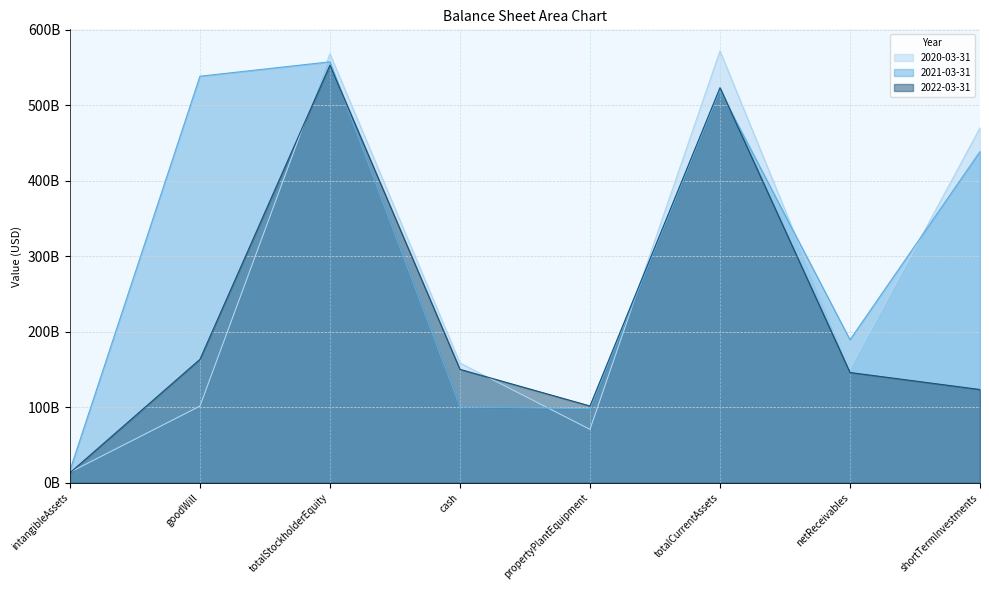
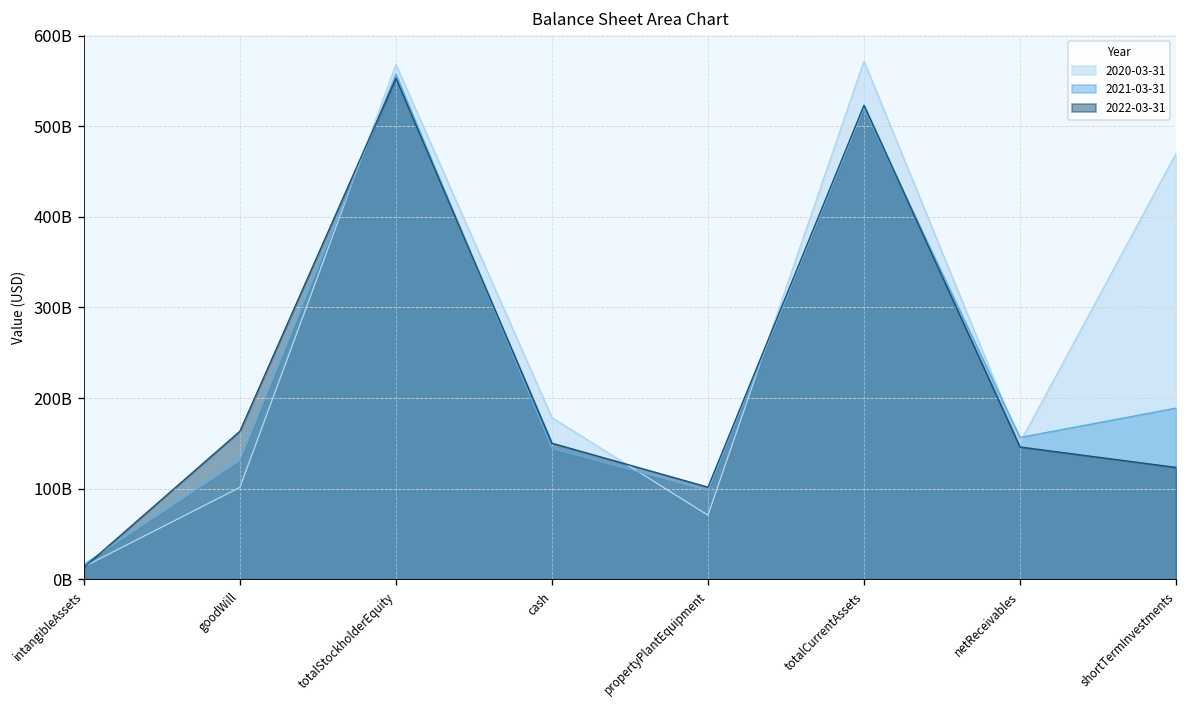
  {
    "2020-03-31": {
      "goodWill": 100000000000,
      "totalStockholderEquity": 570000000000,
-     "cash": 160000000000,
+     "cash": 180000000000,
      "propertyPlantEquipment": 70000000000,
      "totalCurrentAssets": 570000000000,
      "netReceivables": 150000000000,
      "shortTermInvestments": 470000000000
    },
    "2021-03-31": {
-     "goodWill": 540000000000,
+     "goodWill": 130000000000,
      "totalStockholderEquity": 560000000000,
-     "cash": 100000000000,
+     "cash": 140000000000,
      "propertyPlantEquipment": 100000000000,
-     "netReceivables": 190000000000,
-     "shortTermInvestments": 440000000000
+     "netReceivables": 160000000000,
+     "shortTermInvestments": 190000000000
    },
    "2022-03-31": {
      "goodWill": 160000000000,
      "totalStockholderEquity": 550000000000,
      "cash": 150000000000,
      "propertyPlantEquipment": 100000000000,
      "netReceivables": 150000000000,
      "shortTermInvestments": 120000000000
    }
  }
